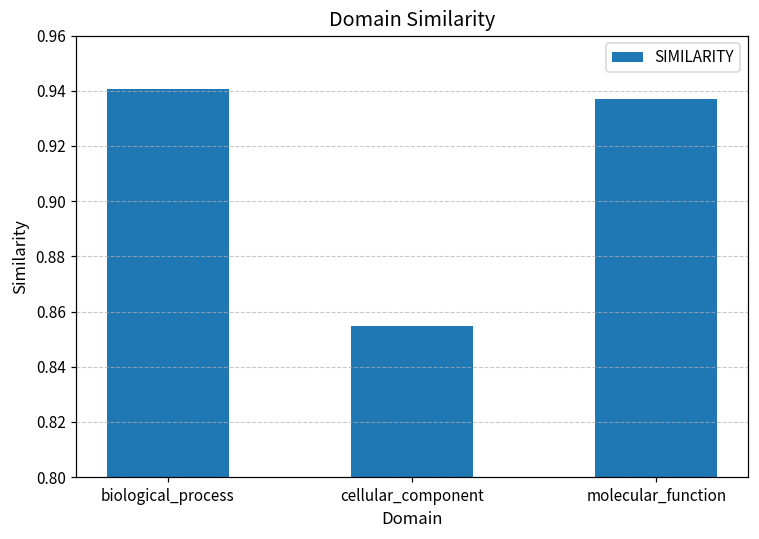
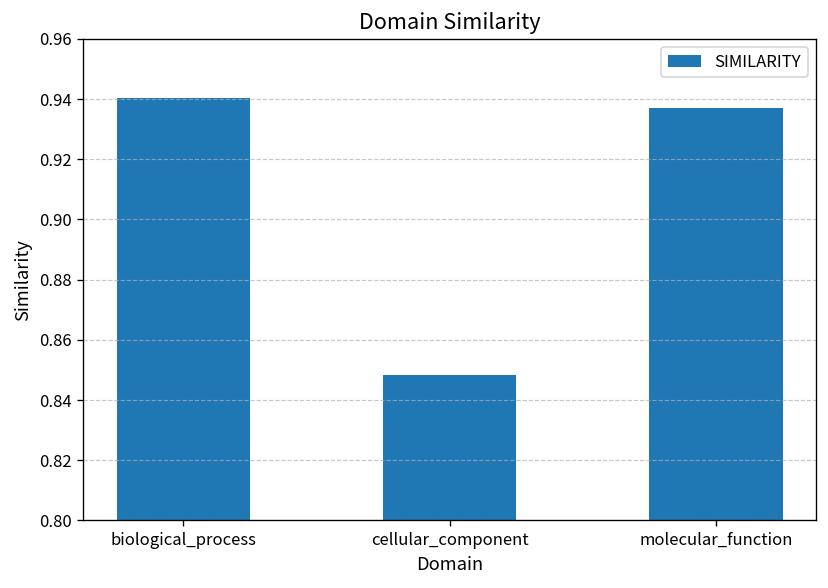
  {
    "biological_process": 0.940,
-   "cellular_component": 0.855,
+   "cellular_component": 0.848,
    "molecular_function": 0.937
  }
